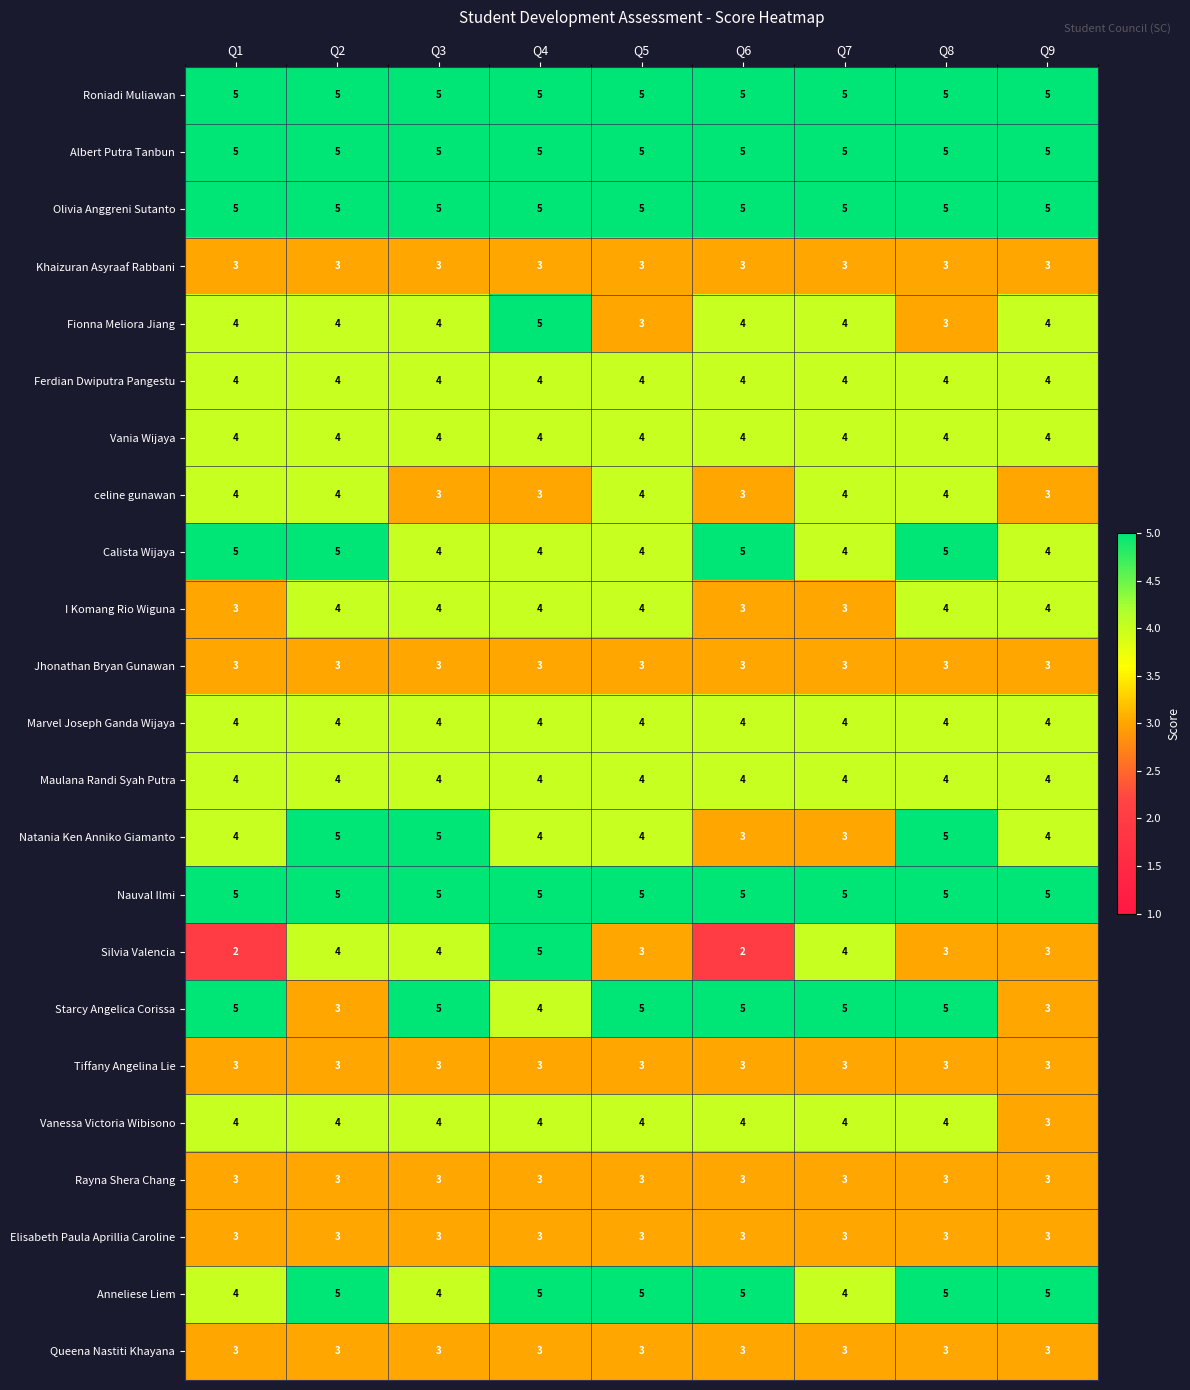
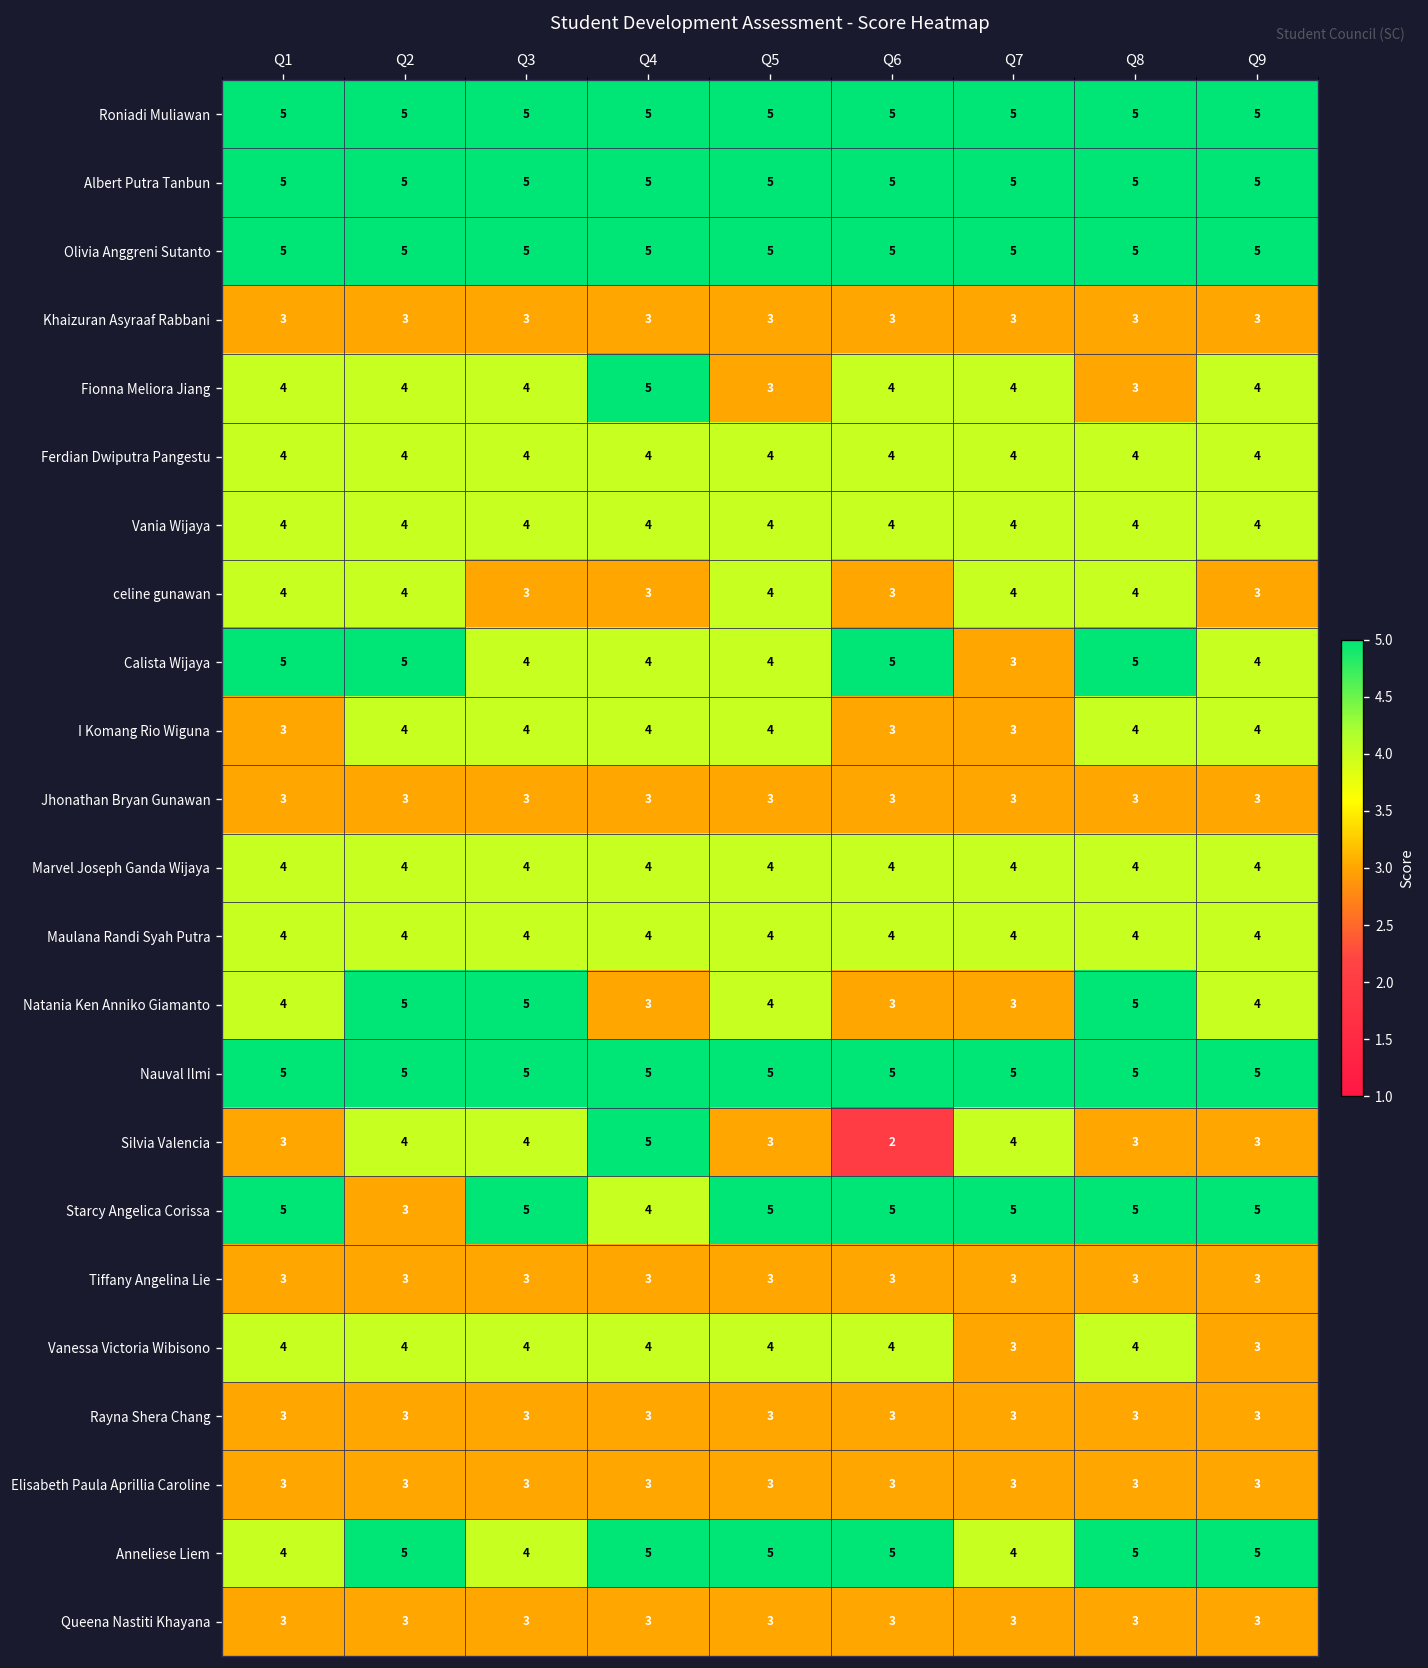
  {
    "Calista Wijaya": {
      "Q1": 5,
      "Q2": 5,
      "Q3": 4,
      "Q4": 4,
      "Q5": 4,
      "Q6": 5,
-     "Q7": 4,
+     "Q7": 3,
      "Q8": 5,
      "Q9": 4
    },
    "Natania Ken Anniko Giamanto": {
      "Q1": 4,
      "Q2": 5,
      "Q3": 5,
-     "Q4": 4,
+     "Q4": 3,
      "Q5": 4,
      "Q6": 3,
      "Q7": 3,
      "Q8": 5,
      "Q9": 4
    },
    "Silvia Valencia": {
-     "Q1": 2,
+     "Q1": 3,
      "Q2": 4,
      "Q3": 4,
      "Q4": 5,
      "Q5": 3,
      "Q6": 2,
      "Q7": 4,
      "Q8": 3,
      "Q9": 3
    },
    "Starcy Angelica Corissa": {
      "Q1": 5,
      "Q2": 3,
      "Q3": 5,
      "Q4": 4,
      "Q5": 5,
      "Q6": 5,
      "Q7": 5,
      "Q8": 5,
-     "Q9": 3
+     "Q9": 5
    },
    "Vanessa Victoria Wibisono": {
      "Q1": 4,
      "Q2": 4,
      "Q3": 4,
      "Q4": 4,
      "Q5": 4,
      "Q6": 4,
-     "Q7": 4,
+     "Q7": 3,
      "Q8": 4,
      "Q9": 3
    }
  }
